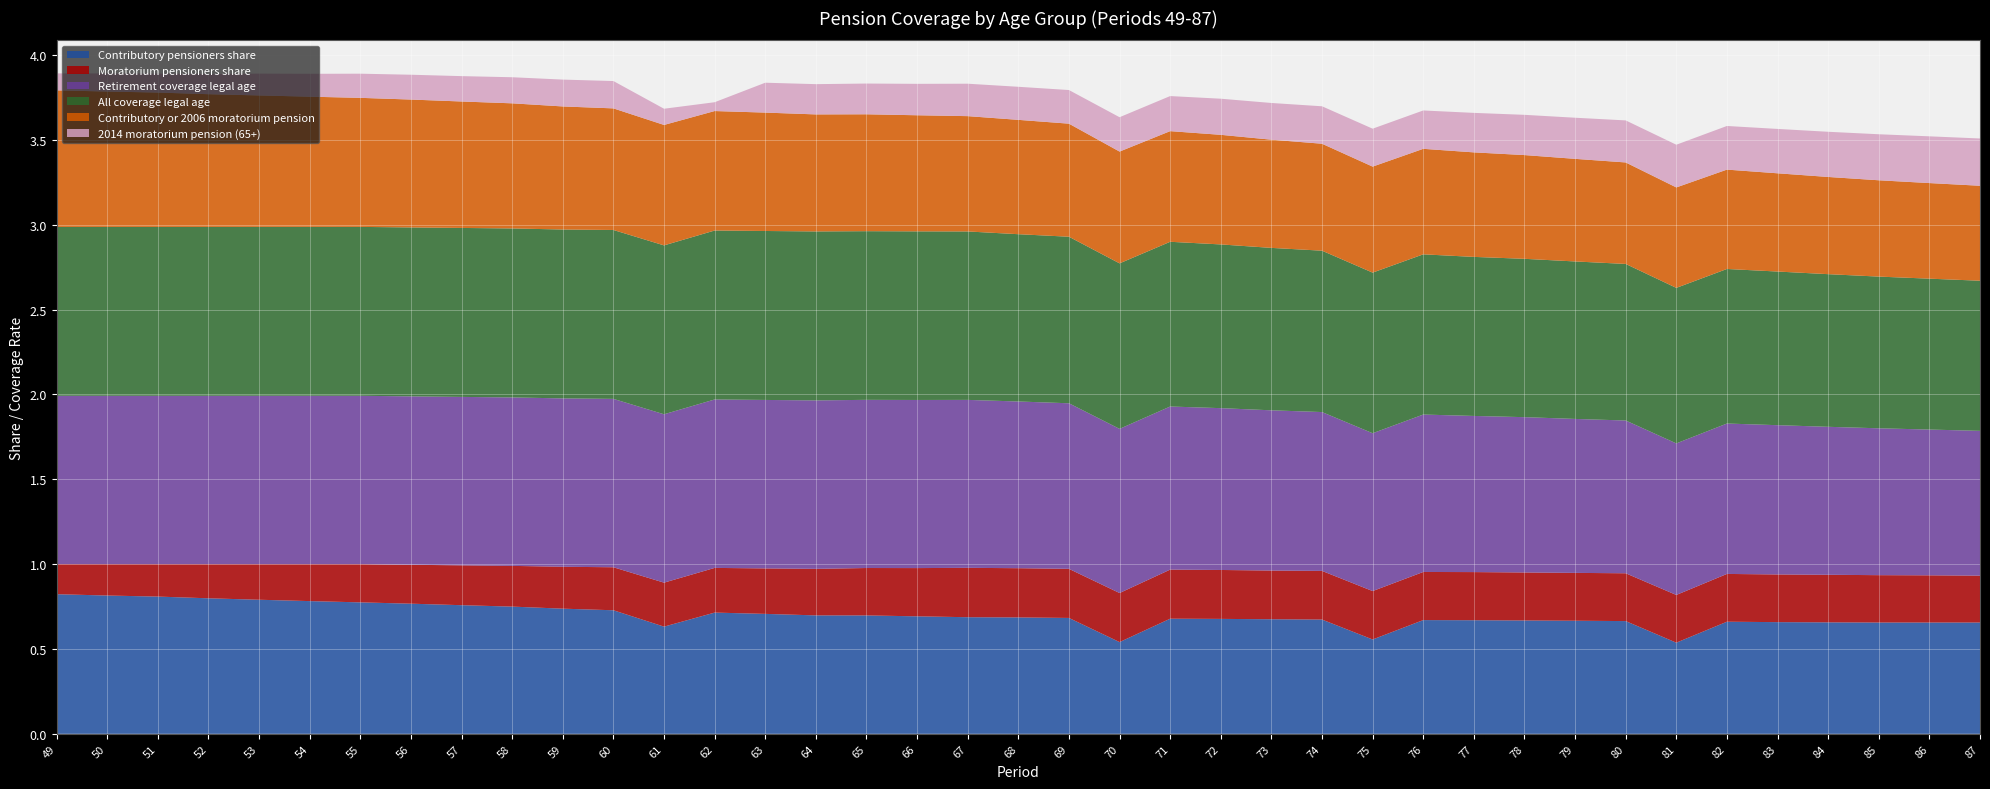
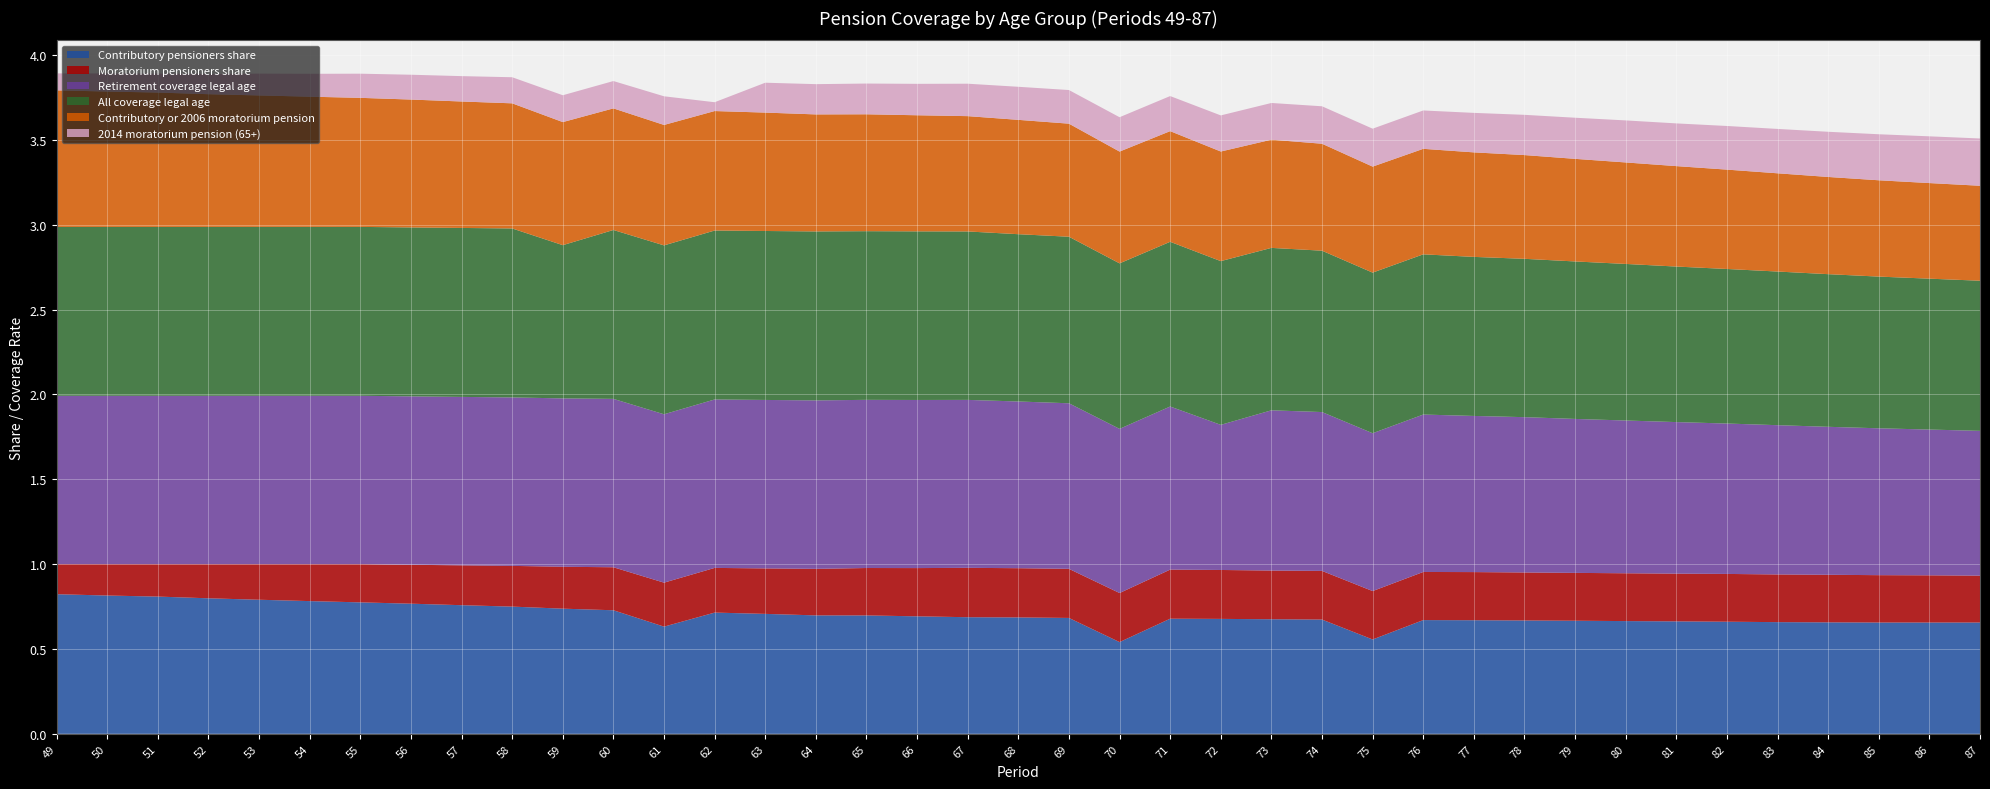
  {
    "Contributory pensioners share": {
      "49": 0.82,
      "50": 0.81,
      "51": 0.81,
      "52": 0.80,
      "53": 0.79,
      "54": 0.78,
      "55": 0.77,
      "56": 0.77,
      "57": 0.76,
      "58": 0.75,
      "59": 0.74,
      "60": 0.73,
      "61": 0.63,
      "62": 0.71,
      "63": 0.71,
      "64": 0.70,
      "65": 0.70,
      "66": 0.69,
      "67": 0.69,
      "68": 0.69,
      "69": 0.68,
      "70": 0.54,
      "71": 0.68,
      "72": 0.68,
      "73": 0.68,
      "74": 0.67,
      "75": 0.56,
      "76": 0.67,
      "77": 0.67,
      "78": 0.67,
      "79": 0.67,
      "80": 0.66,
-     "81": 0.54,
+     "81": 0.66,
      "82": 0.66,
      "83": 0.66,
      "84": 0.66,
      "85": 0.66,
      "86": 0.66,
      "87": 0.66
    },
    "Retirement coverage legal age": {
      "49": 0.99,
      "50": 0.99,
      "51": 0.99,
      "52": 0.99,
      "53": 0.99,
      "54": 0.99,
      "55": 0.99,
      "56": 0.99,
      "57": 0.99,
      "58": 0.99,
      "59": 0.99,
      "60": 0.99,
      "61": 0.99,
      "62": 0.99,
      "63": 0.99,
      "64": 0.99,
      "65": 0.99,
      "66": 0.99,
      "67": 0.99,
      "68": 0.98,
      "69": 0.98,
      "70": 0.97,
      "71": 0.96,
-     "72": 0.95,
+     "72": 0.86,
      "73": 0.94,
      "74": 0.94,
      "75": 0.93,
      "76": 0.93,
      "77": 0.92,
      "78": 0.92,
      "79": 0.91,
      "80": 0.90,
      "81": 0.89,
      "82": 0.89,
      "83": 0.88,
      "84": 0.87,
      "85": 0.87,
      "86": 0.86,
      "87": 0.85
    },
    "All coverage legal age": {
      "49": 1.00,
      "50": 1.00,
      "51": 1.00,
      "52": 1.00,
      "53": 1.00,
      "54": 1.00,
      "55": 1.00,
      "56": 1.00,
      "57": 1.00,
      "58": 1.00,
-     "59": 1.00,
+     "59": 0.90,
      "60": 1.00,
      "61": 1.00,
      "62": 1.00,
      "63": 1.00,
      "64": 1.00,
      "65": 0.99,
      "66": 0.99,
      "67": 0.99,
      "68": 0.99,
      "69": 0.98,
      "70": 0.98,
      "71": 0.97,
      "72": 0.96,
      "73": 0.96,
      "74": 0.95,
      "75": 0.95,
      "76": 0.94,
      "77": 0.94,
      "78": 0.93,
      "79": 0.93,
      "80": 0.92,
      "81": 0.92,
      "82": 0.91,
      "83": 0.91,
      "84": 0.90,
      "85": 0.89,
      "86": 0.89,
      "87": 0.88
    },
    "2014 moratorium pension (65+)": {
      "49": 0.10,
      "55": 0.14,
      "56": 0.15,
      "57": 0.15,
      "58": 0.15,
      "59": 0.16,
      "60": 0.16,
-     "61": 0.10,
+     "61": 0.17,
      "62": 0.05,
      "63": 0.18,
      "64": 0.18,
      "65": 0.18,
      "66": 0.19,
      "67": 0.19,
      "68": 0.19,
      "69": 0.20,
      "70": 0.20,
      "71": 0.21,
      "72": 0.21,
      "73": 0.22,
      "74": 0.22,
      "75": 0.22,
      "76": 0.23,
      "77": 0.23,
      "78": 0.24,
      "79": 0.24,
      "80": 0.25,
      "81": 0.25,
      "82": 0.26,
      "83": 0.26,
      "84": 0.27,
      "85": 0.27,
      "86": 0.28,
      "87": 0.28
    }
  }
